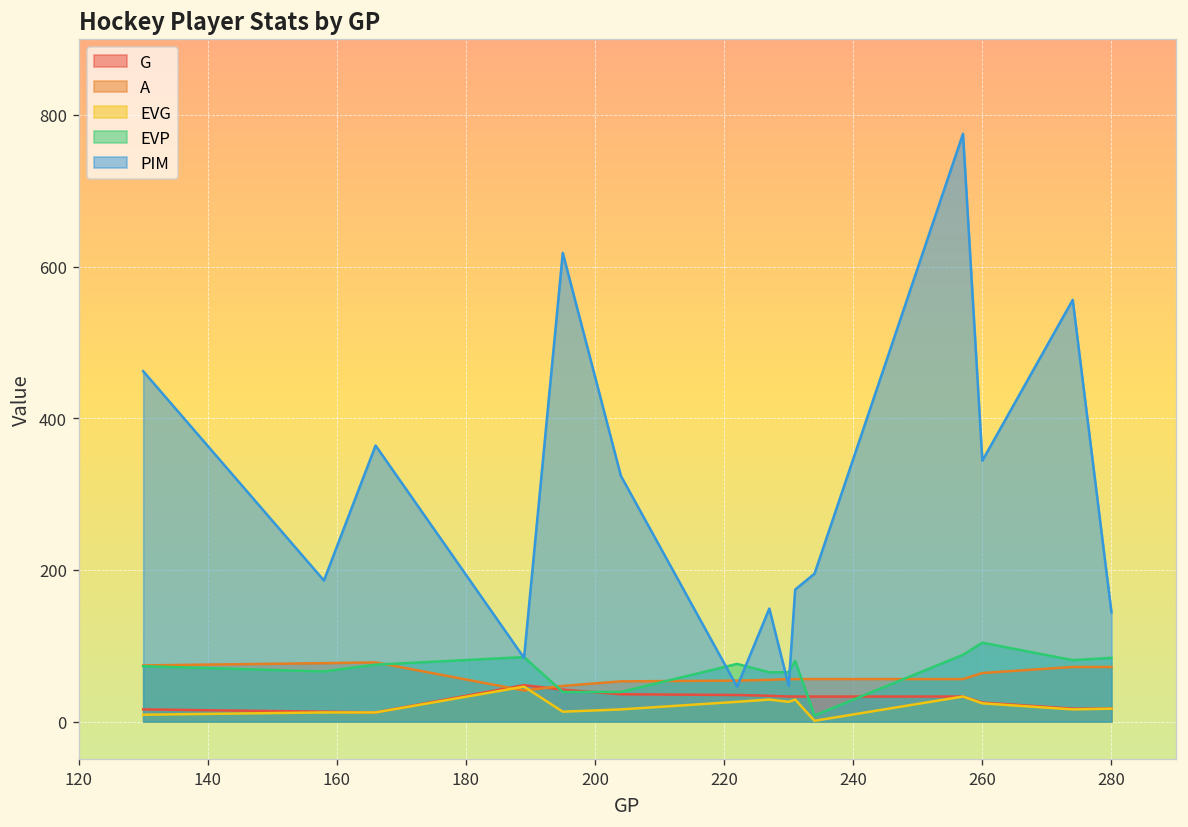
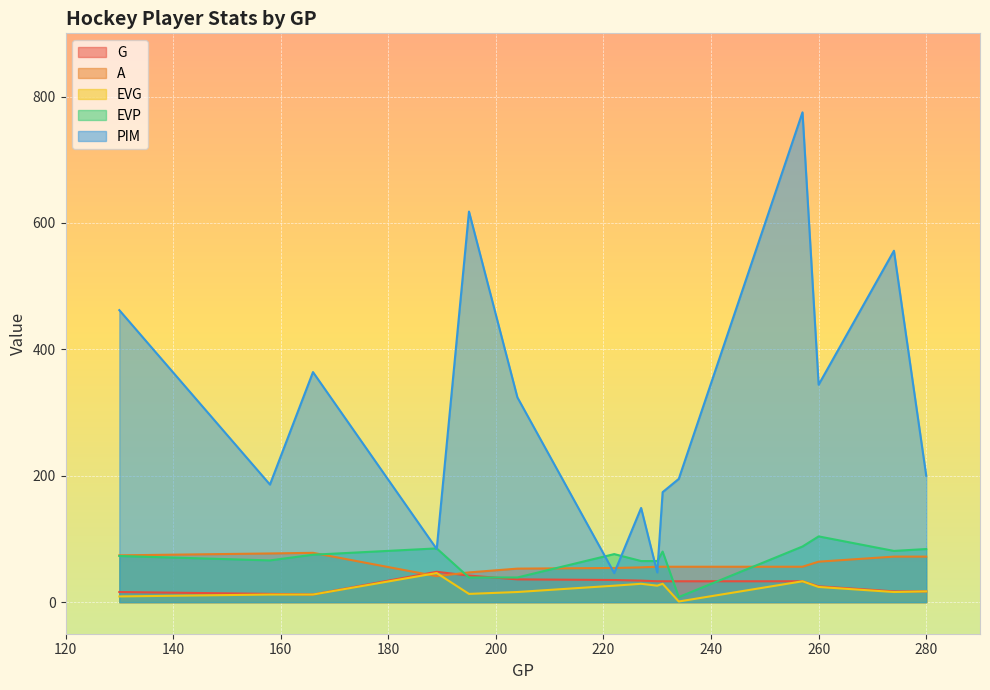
  {
    "EVP": {
      "260": 100,
      "280": 80
    },
    "PIM": {
      "260": 340,
-     "280": 140
+     "280": 200
    }
  }
